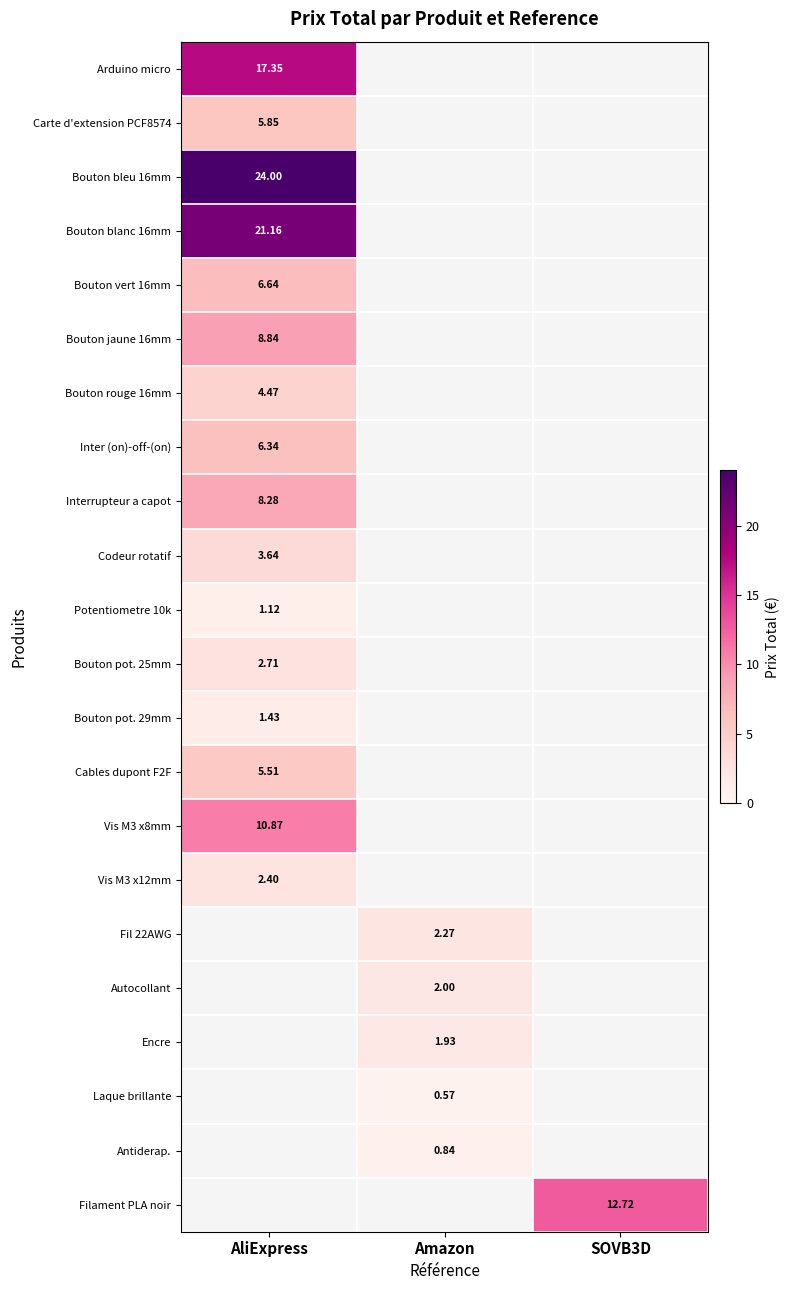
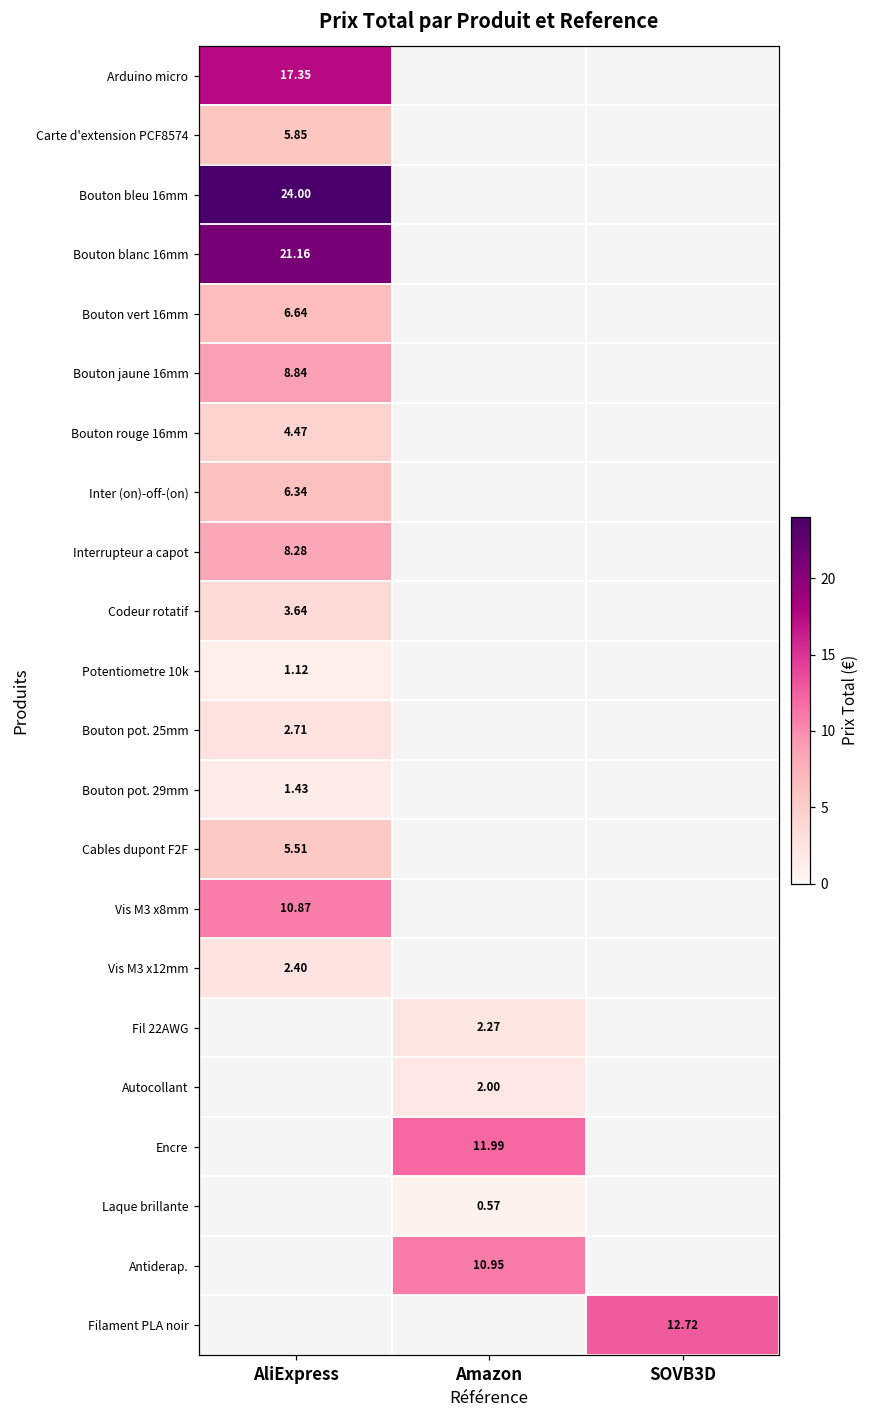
  {
    "Arduino micro": {
      "AliExpress": 17.35
    },
    "Carte d'extension PCF8574": {
      "AliExpress": 5.85
    },
    "Bouton bleu 16mm": {
      "AliExpress": 24.00
    },
    "Bouton blanc 16mm": {
      "AliExpress": 21.16
    },
    "Bouton vert 16mm": {
      "AliExpress": 6.64
    },
    "Bouton jaune 16mm": {
      "AliExpress": 8.84
    },
    "Bouton rouge 16mm": {
      "AliExpress": 4.47
    },
    "Inter (on)-off-(on)": {
      "AliExpress": 6.34
    },
    "Interrupteur a capot": {
      "AliExpress": 8.28
    },
    "Codeur rotatif": {
      "AliExpress": 3.64
    },
    "Potentiometre 10k": {
      "AliExpress": 1.12
    },
    "Bouton pot. 25mm": {
      "AliExpress": 2.71
    },
    "Bouton pot. 29mm": {
      "AliExpress": 1.43
    },
    "Cables dupont F2F": {
      "AliExpress": 5.51
    },
    "Vis M3 x8mm": {
      "AliExpress": 10.87
    },
    "Vis M3 x12mm": {
      "AliExpress": 2.40
    },
    "Fil 22AWG": {
      "Amazon": 2.27
    },
    "Autocollant": {
      "Amazon": 2.00
    },
    "Encre": {
-     "Amazon": 1.93
+     "Amazon": 11.99
    },
    "Laque brillante": {
      "Amazon": 0.57
    },
    "Antiderap.": {
-     "Amazon": 0.84
+     "Amazon": 10.95
    },
    "Filament PLA noir": {
      "SOVB3D": 12.72
    }
  }
